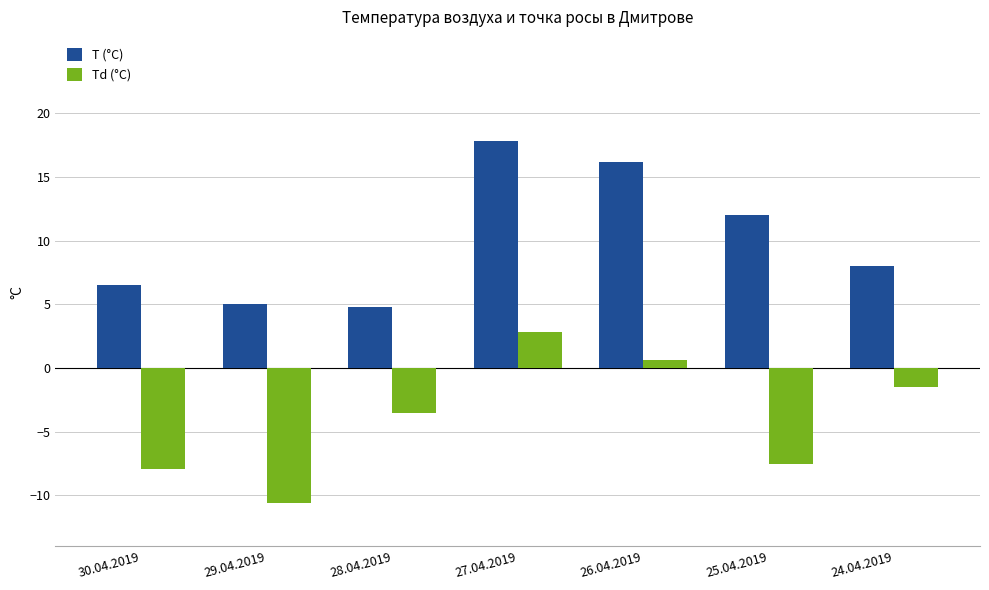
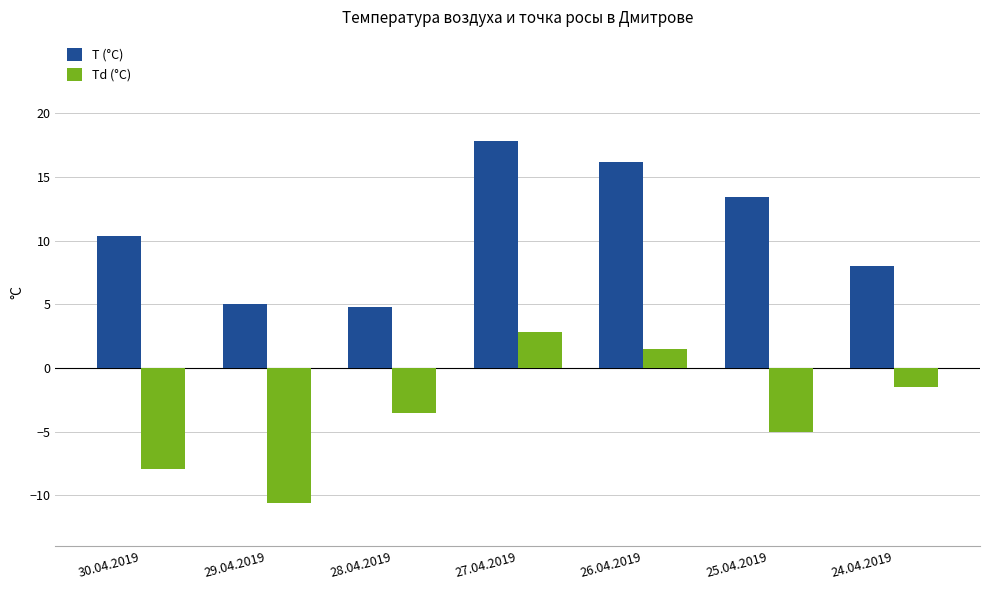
  {
    "T (°C)": {
-     "30.04.2019": 6.5,
+     "30.04.2019": 10.4,
      "29.04.2019": 5.0,
      "28.04.2019": 4.8,
      "27.04.2019": 17.8,
      "26.04.2019": 16.2,
-     "25.04.2019": 12.0,
+     "25.04.2019": 13.4,
      "24.04.2019": 8.0
    },
    "Td (°C)": {
      "30.04.2019": -7.9,
      "29.04.2019": -10.6,
      "28.04.2019": -3.5,
      "27.04.2019": 2.8,
-     "26.04.2019": 0.6,
-     "25.04.2019": -7.5,
+     "26.04.2019": 1.5,
+     "25.04.2019": -5.0,
      "24.04.2019": -1.5
    }
  }
